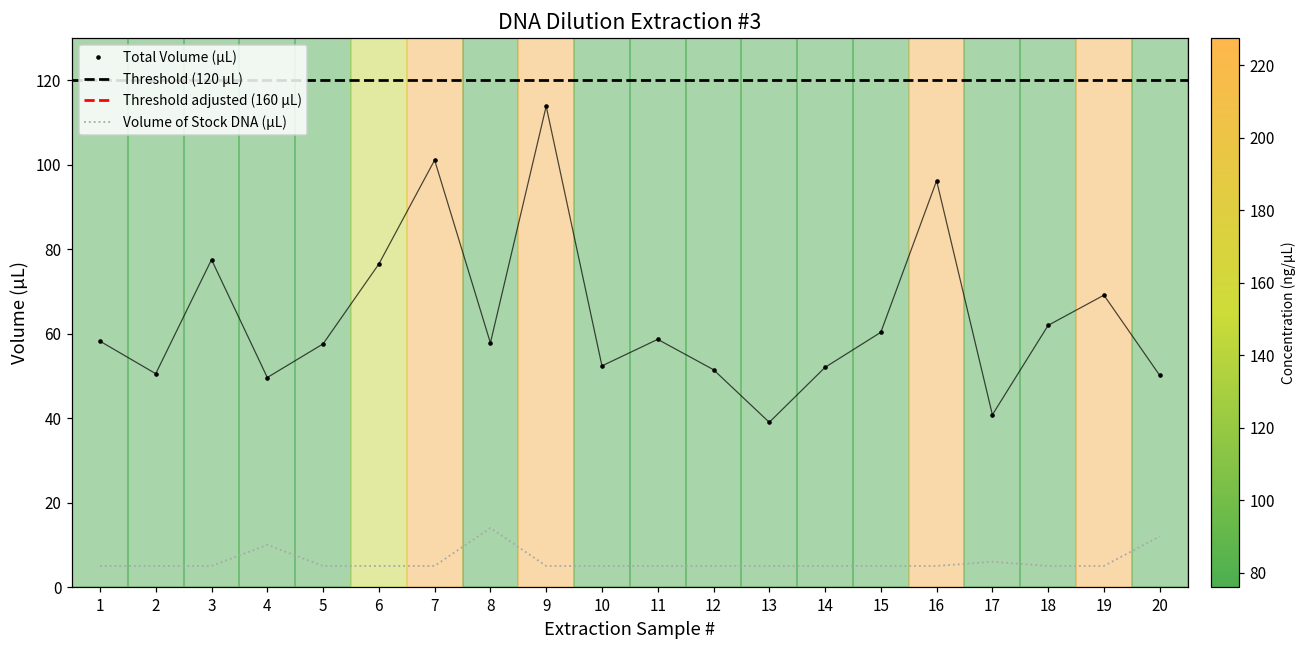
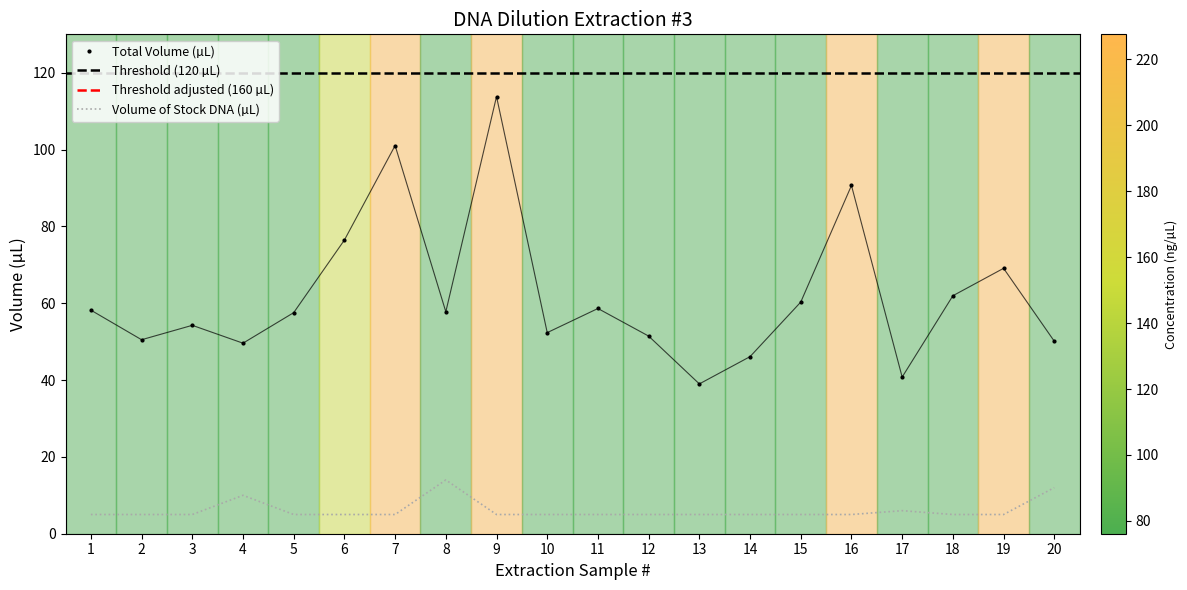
  {
    "Total Volume (µL)": {
      "1": 58,
      "2": 51,
-     "3": 77,
+     "3": 54,
      "4": 50,
      "5": 58,
      "6": 76,
      "7": 101,
      "8": 58,
      "9": 114,
      "10": 52,
      "11": 59,
      "12": 51,
      "13": 39,
-     "14": 52,
+     "14": 46,
      "15": 60,
-     "16": 96,
+     "16": 91,
      "17": 41,
      "18": 62,
      "19": 69,
      "20": 50
    },
    "Volume of Stock DNA (µL)": {
      "1": 5,
      "2": 5,
      "3": 5,
      "4": 10,
      "5": 5,
      "6": 5,
      "7": 5,
      "8": 14,
      "9": 5,
      "10": 5,
      "11": 5,
      "12": 5,
      "13": 5,
      "14": 5,
      "15": 5,
      "16": 5,
      "17": 6,
      "18": 5,
      "19": 5,
      "20": 12
    }
  }
